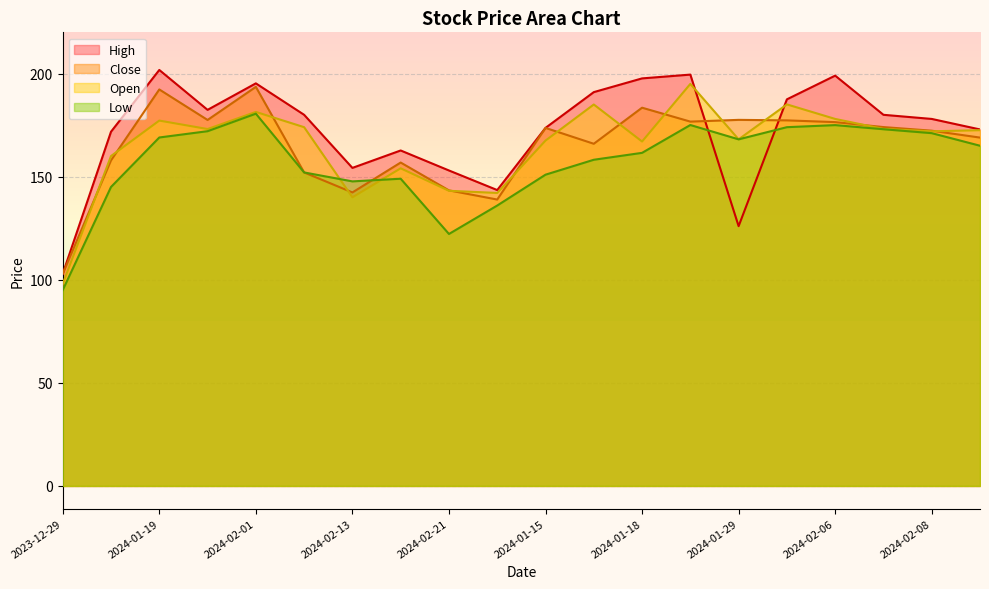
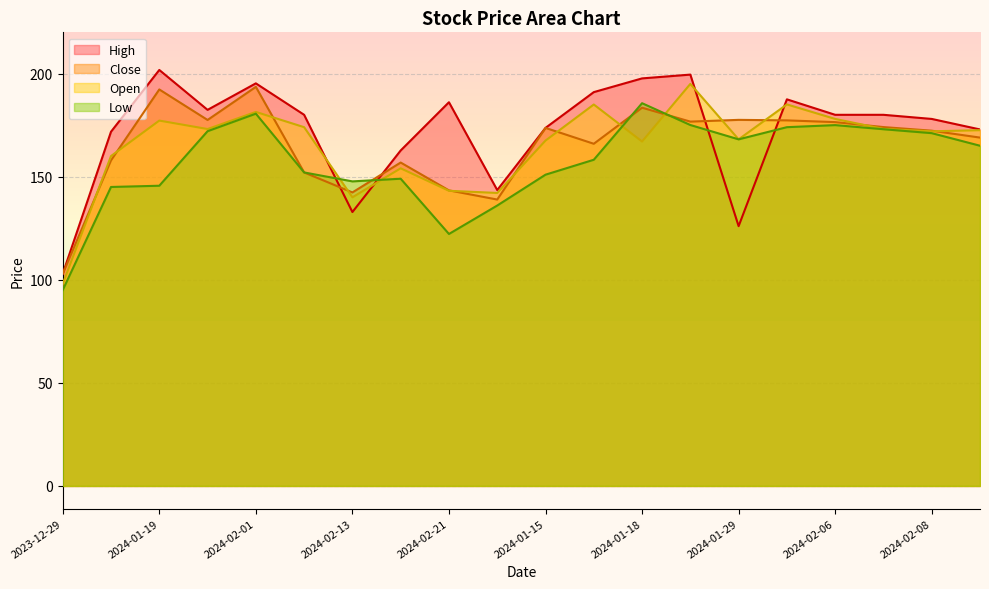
  {
    "High": {
      "2024-01-19": 202,
      "2024-02-01": 195,
-     "2024-02-13": 154,
-     "2024-02-21": 153,
+     "2024-02-13": 133,
+     "2024-02-21": 186,
      "2024-01-18": 198,
      "2024-01-29": 126,
-     "2024-02-06": 199,
+     "2024-02-06": 180,
      "2024-02-08": 178
    },
    "Low": {
      "2023-12-29": 95,
-     "2024-01-19": 169,
+     "2024-01-19": 146,
      "2024-02-13": 148,
      "2024-02-21": 122,
      "2024-01-15": 151,
-     "2024-01-18": 162,
+     "2024-01-18": 186,
      "2024-02-06": 175
    }
  }
